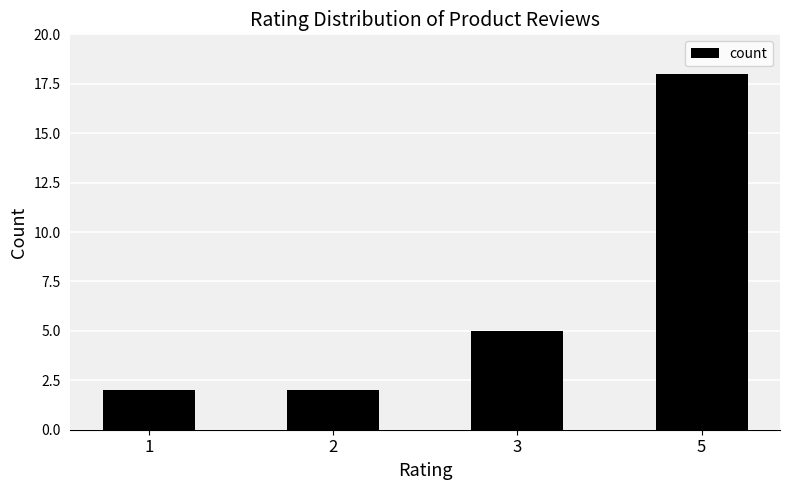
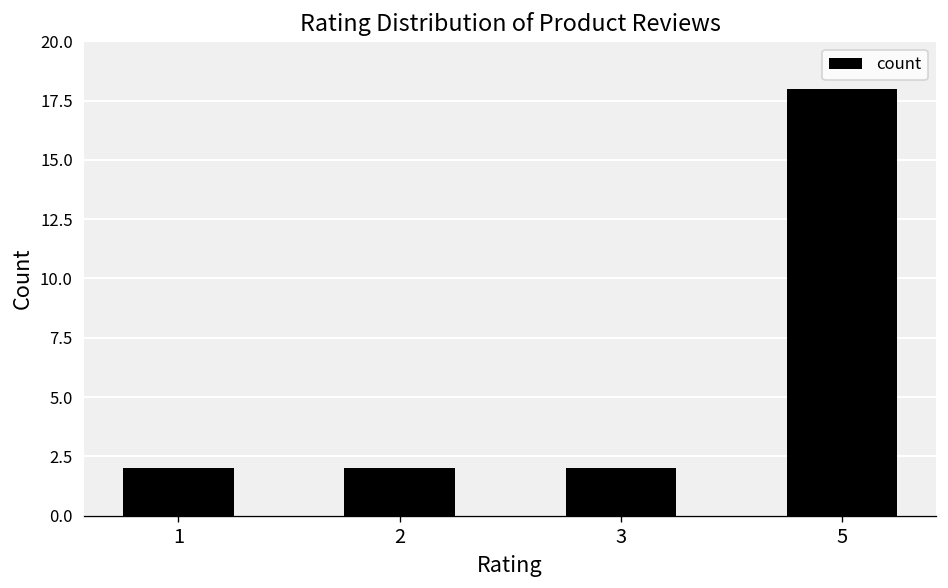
  {
    "1": 2,
    "2": 2,
-   "3": 5,
+   "3": 2,
    "5": 18
  }
